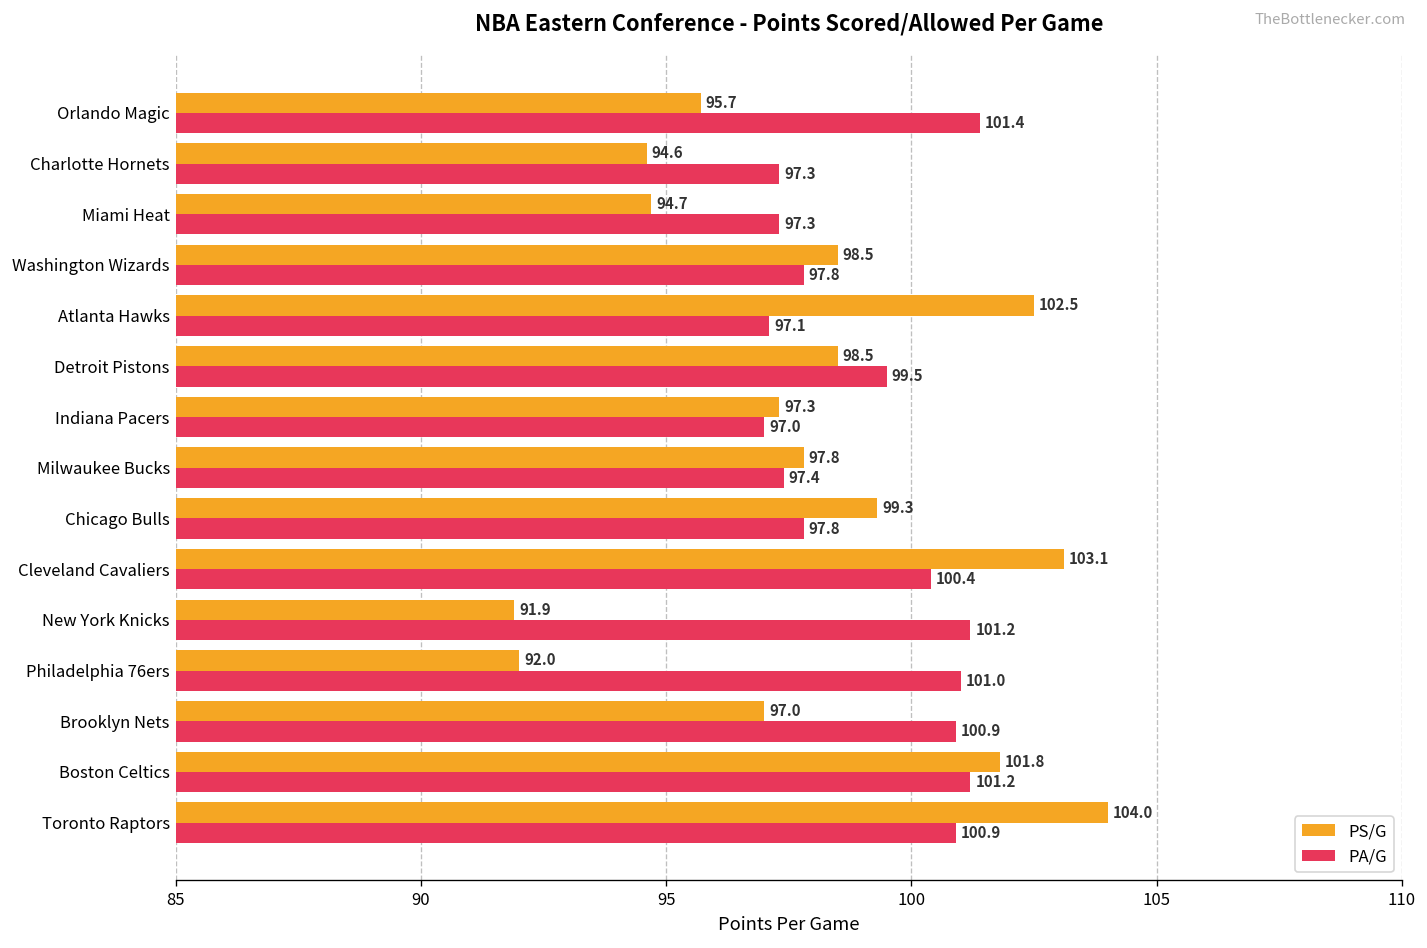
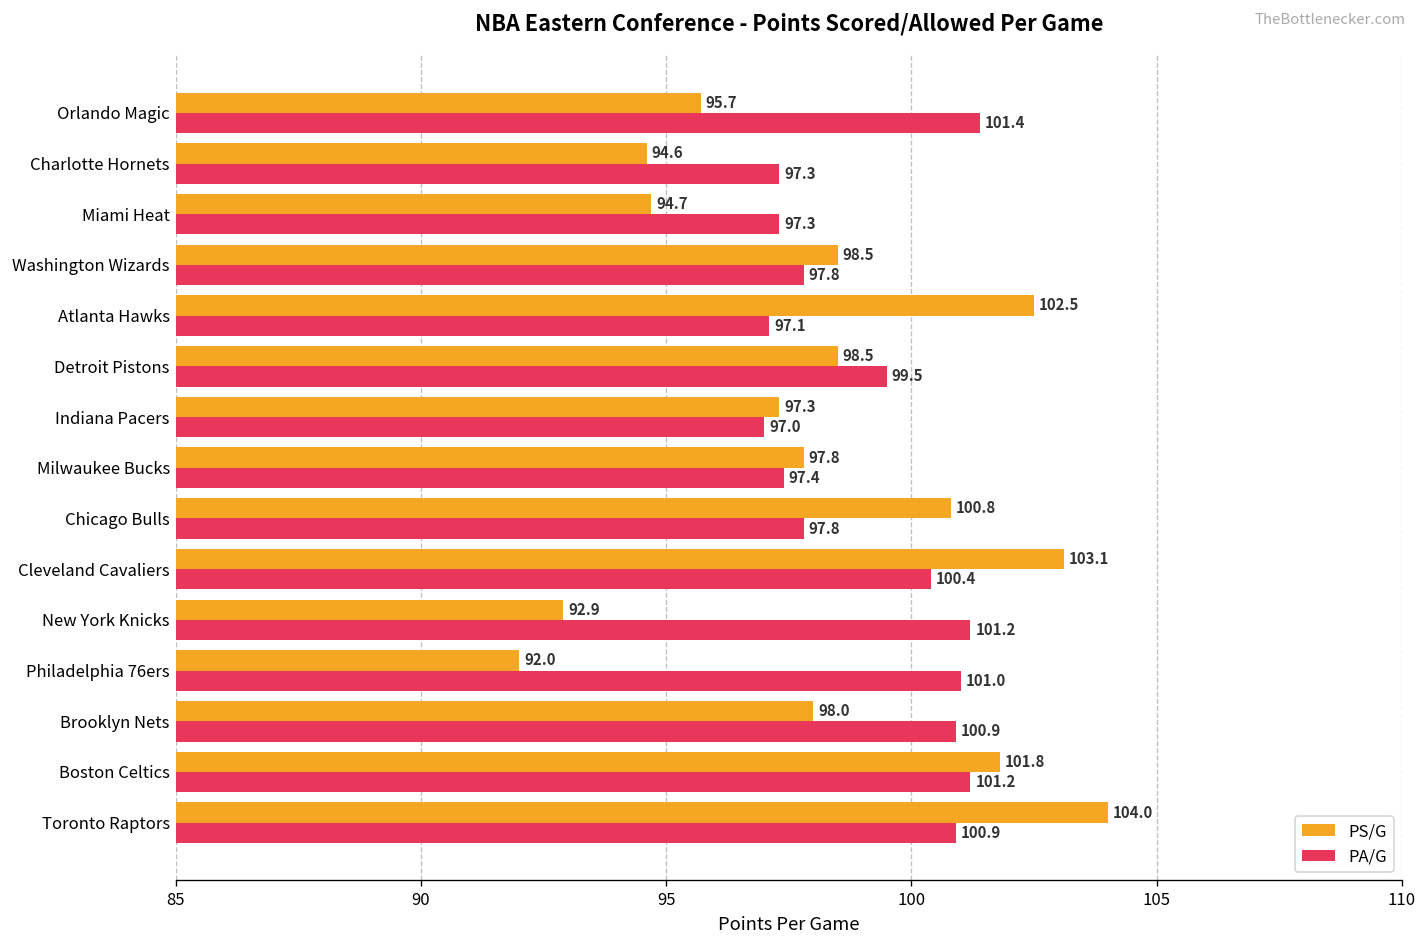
  {
    "PS/G": {
      "Orlando Magic": 95.7,
      "Charlotte Hornets": 94.6,
      "Miami Heat": 94.7,
      "Washington Wizards": 98.5,
      "Atlanta Hawks": 102.5,
      "Detroit Pistons": 98.5,
      "Indiana Pacers": 97.3,
      "Milwaukee Bucks": 97.8,
-     "Chicago Bulls": 99.3,
+     "Chicago Bulls": 100.8,
      "Cleveland Cavaliers": 103.1,
-     "New York Knicks": 91.9,
+     "New York Knicks": 92.9,
      "Philadelphia 76ers": 92.0,
-     "Brooklyn Nets": 97.0,
+     "Brooklyn Nets": 98.0,
      "Boston Celtics": 101.8,
      "Toronto Raptors": 104.0
    },
    "PA/G": {
      "Orlando Magic": 101.4,
      "Charlotte Hornets": 97.3,
      "Miami Heat": 97.3,
      "Washington Wizards": 97.8,
      "Atlanta Hawks": 97.1,
      "Detroit Pistons": 99.5,
      "Indiana Pacers": 97.0,
      "Milwaukee Bucks": 97.4,
      "Chicago Bulls": 97.8,
      "Cleveland Cavaliers": 100.4,
      "New York Knicks": 101.2,
      "Philadelphia 76ers": 101.0,
      "Brooklyn Nets": 100.9,
      "Boston Celtics": 101.2,
      "Toronto Raptors": 100.9
    }
  }
